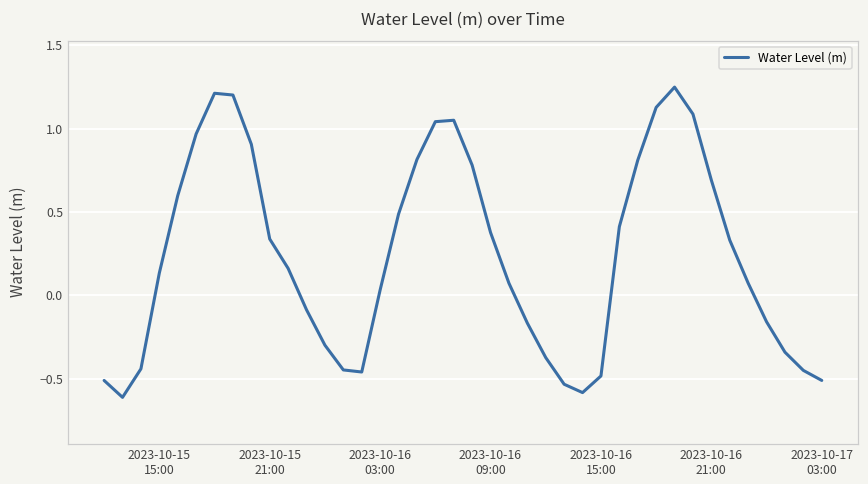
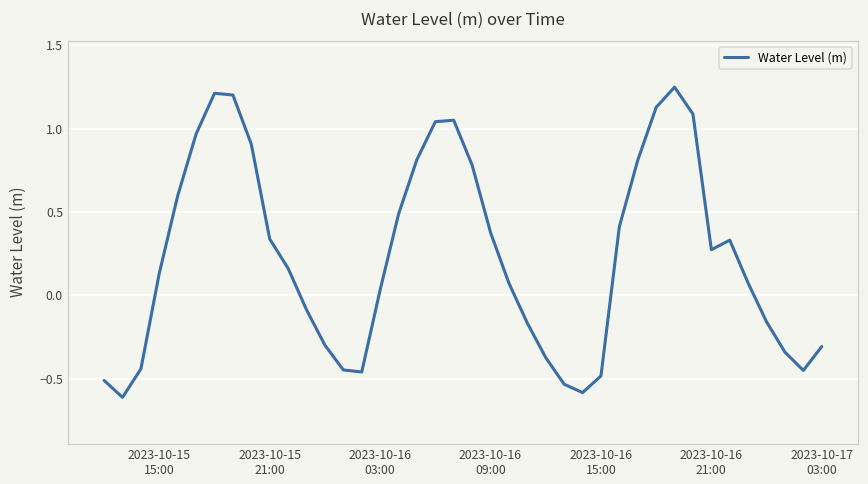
  {
    "2023-10-15 15:00": 0.13,
    "2023-10-15 21:00": 0.34,
    "2023-10-16 03:00": 0.03,
    "2023-10-16 09:00": 0.38,
    "2023-10-16 15:00": -0.48,
-   "2023-10-16 21:00": 0.69,
-   "2023-10-17 03:00": -0.51
+   "2023-10-16 21:00": 0.27,
+   "2023-10-17 03:00": -0.31
  }
